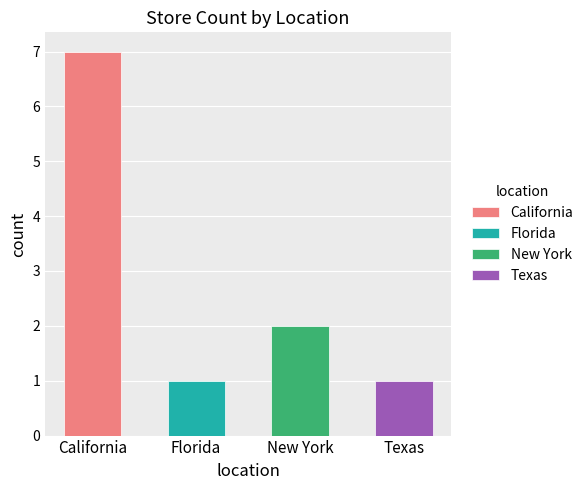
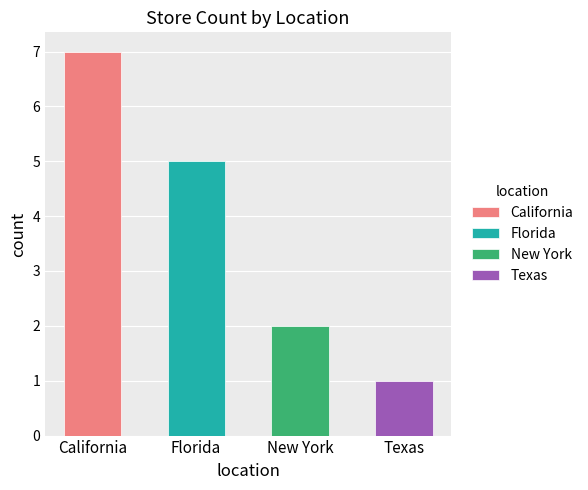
  {
    "California": 7,
-   "Florida": 1,
+   "Florida": 5,
    "New York": 2,
    "Texas": 1
  }
